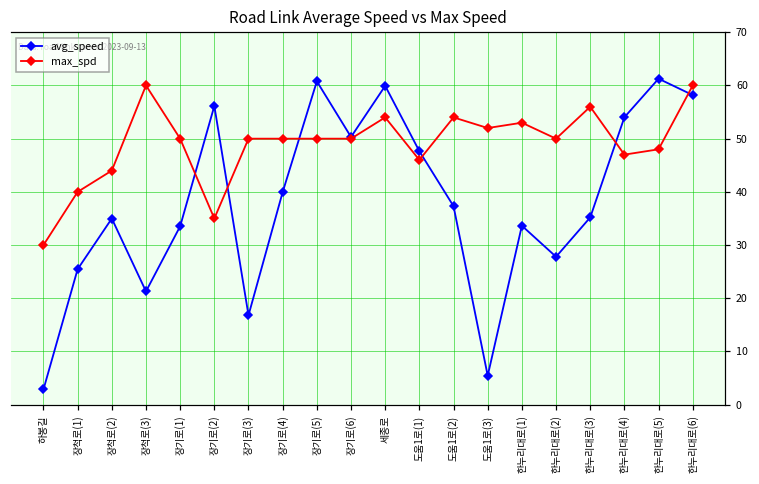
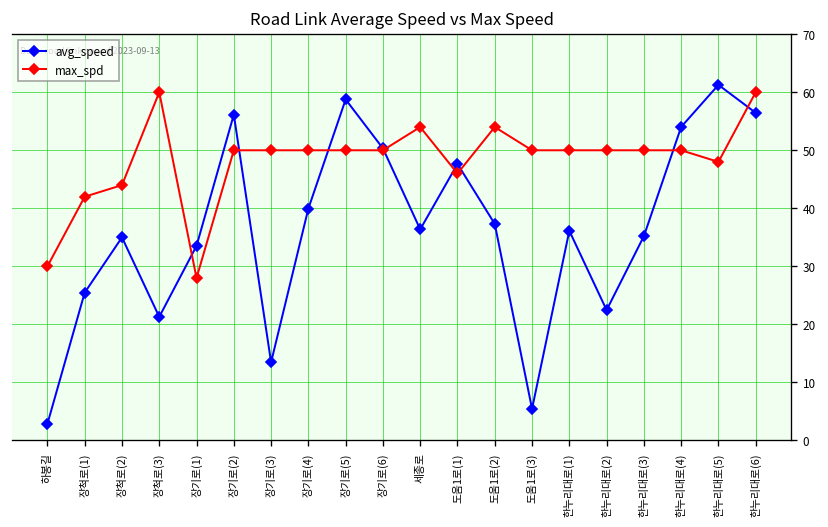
  {
    "avg_speed": {
      "하봉길": 3,
      "장척로(1)": 25,
      "장척로(2)": 35,
      "장척로(3)": 21,
      "장기로(1)": 34,
      "장기로(2)": 56,
-     "장기로(3)": 17,
+     "장기로(3)": 13,
      "장기로(4)": 40,
-     "장기로(5)": 61,
-     "세종로": 60,
+     "장기로(5)": 59,
+     "세종로": 36,
      "도움1로(1)": 48,
      "도움1로(2)": 37,
      "도움1로(3)": 5,
-     "한누리대로(1)": 34,
-     "한누리대로(2)": 28,
+     "한누리대로(1)": 36,
+     "한누리대로(2)": 22,
      "한누리대로(3)": 35,
      "한누리대로(4)": 54,
      "한누리대로(5)": 61,
-     "한누리대로(6)": 58
+     "한누리대로(6)": 56
    },
    "max_spd": {
      "하봉길": 30,
-     "장척로(1)": 40,
+     "장척로(1)": 42,
      "장척로(2)": 44,
      "장척로(3)": 60,
-     "장기로(1)": 50,
-     "장기로(2)": 35,
+     "장기로(1)": 28,
+     "장기로(2)": 50,
      "장기로(3)": 50,
      "장기로(4)": 50,
      "장기로(5)": 50,
      "세종로": 54,
      "도움1로(1)": 46,
      "도움1로(2)": 54,
-     "도움1로(3)": 52,
-     "한누리대로(1)": 53,
+     "도움1로(3)": 50,
+     "한누리대로(1)": 50,
      "한누리대로(2)": 50,
-     "한누리대로(3)": 56,
-     "한누리대로(4)": 47,
+     "한누리대로(3)": 50,
+     "한누리대로(4)": 50,
      "한누리대로(5)": 48,
      "한누리대로(6)": 60
    }
  }
